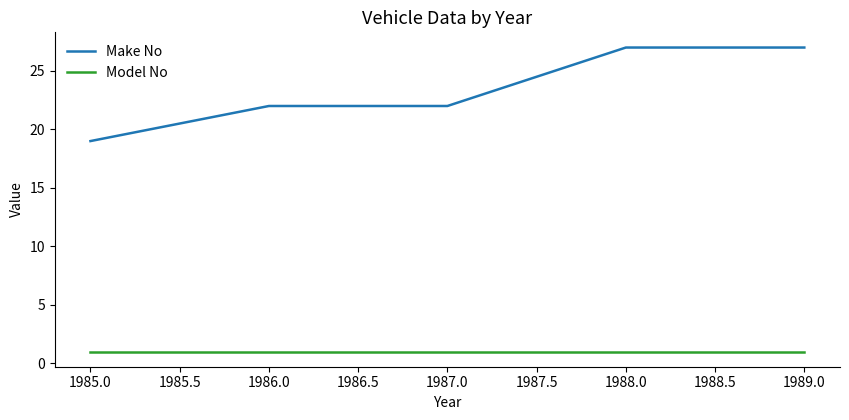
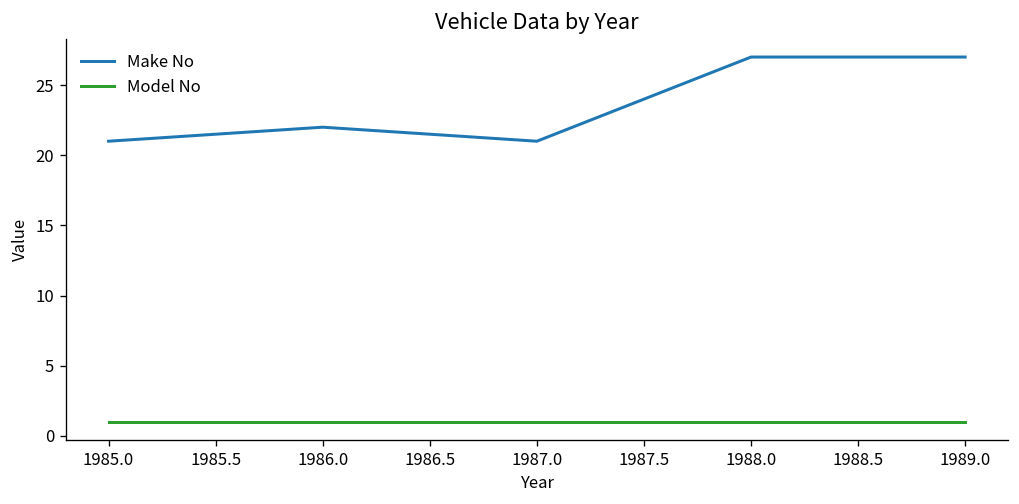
  {
    "Make No": {
-     "1985.0": 19,
+     "1985.0": 21,
      "1986.0": 22,
-     "1987.0": 22,
+     "1987.0": 21,
      "1988.0": 27,
      "1989.0": 27
    },
    "Model No": {
      "1985.0": 1,
      "1986.0": 1,
      "1987.0": 1,
      "1988.0": 1,
      "1989.0": 1
    }
  }
